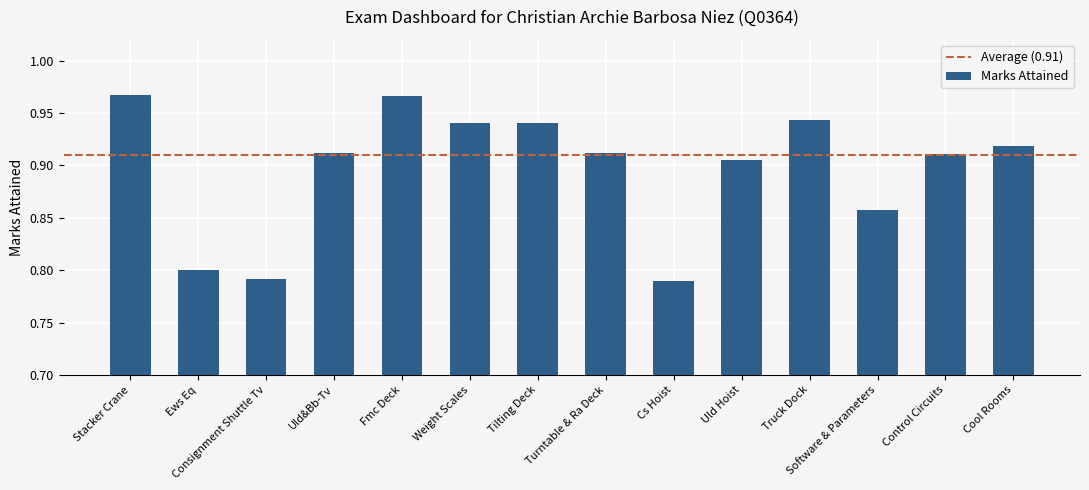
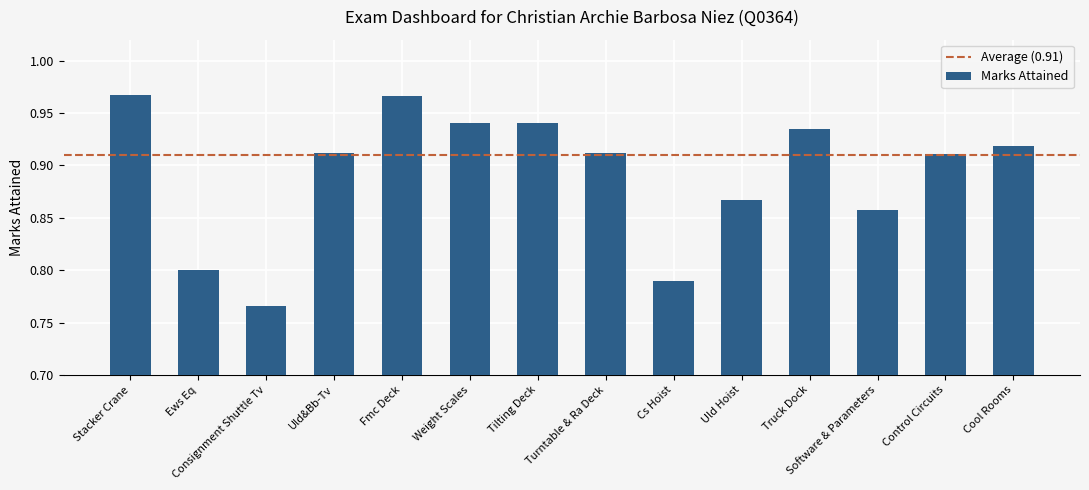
  {
    "Stacker Crane": 0.967,
    "Ews Eq": 0.800,
-   "Consignment Shuttle Tv": 0.792,
+   "Consignment Shuttle Tv": 0.766,
    "Uld&Bb-Tv": 0.912,
    "Fmc Deck": 0.966,
    "Weight Scales": 0.940,
    "Tilting Deck": 0.940,
    "Turntable & Ra Deck": 0.912,
    "Cs Hoist": 0.790,
-   "Uld Hoist": 0.905,
-   "Truck Dock": 0.943,
+   "Uld Hoist": 0.867,
+   "Truck Dock": 0.935,
    "Software & Parameters": 0.857,
    "Control Circuits": 0.911,
    "Cool Rooms": 0.919
  }
